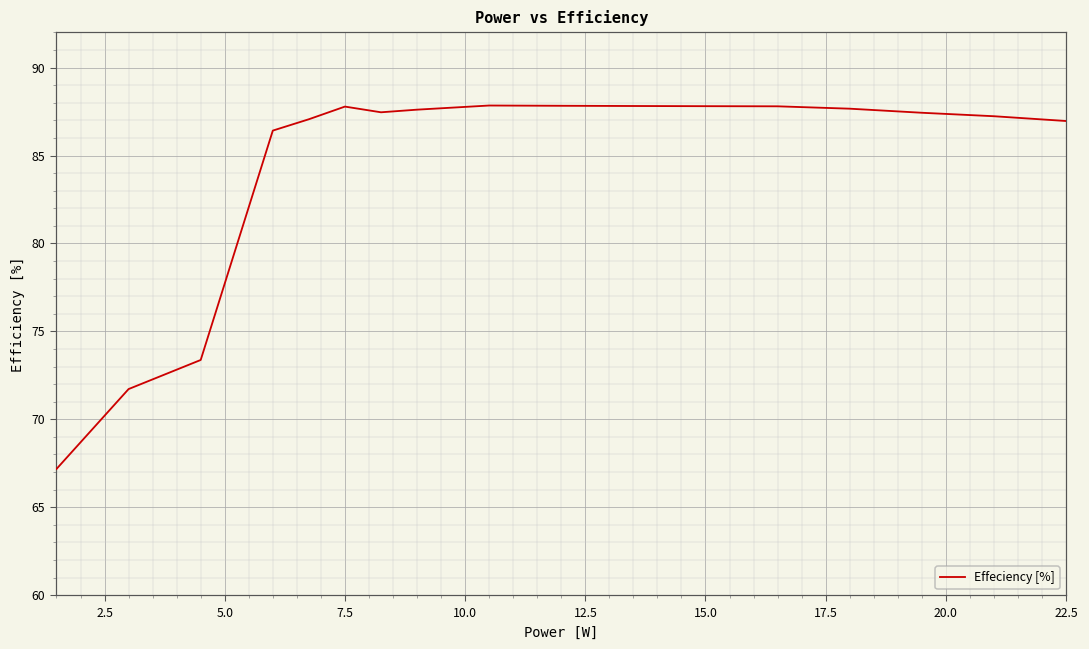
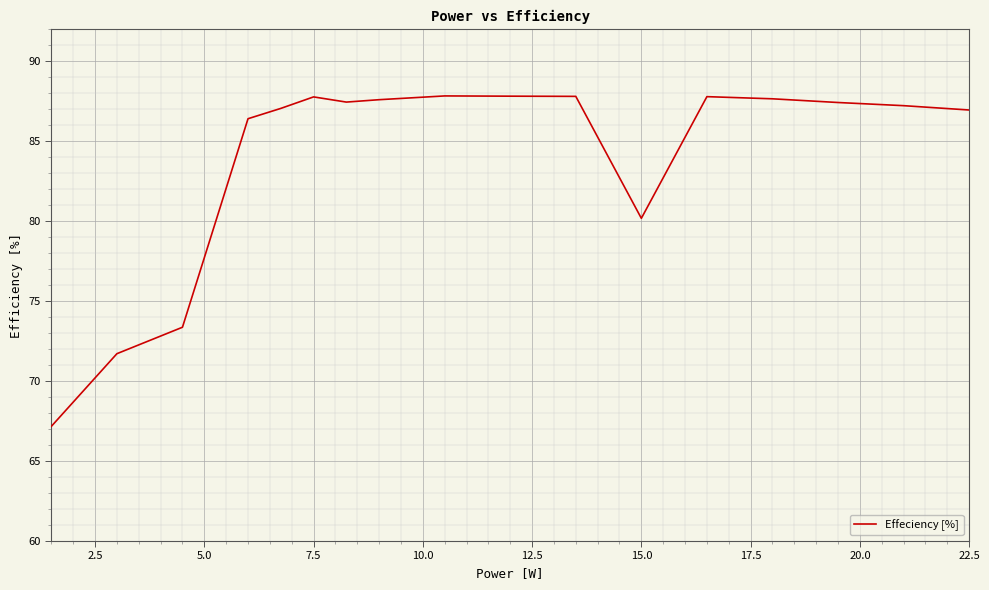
  {
    "7.5": 87.8,
-   "15.0": 87.8,
+   "15.0": 80.2,
    "22.5": 87.0
  }
